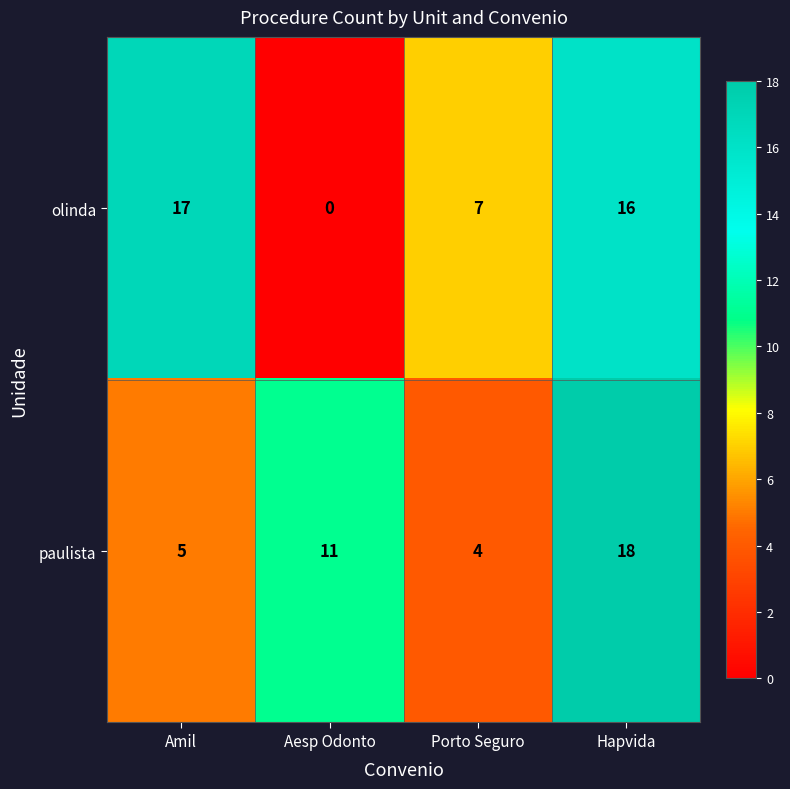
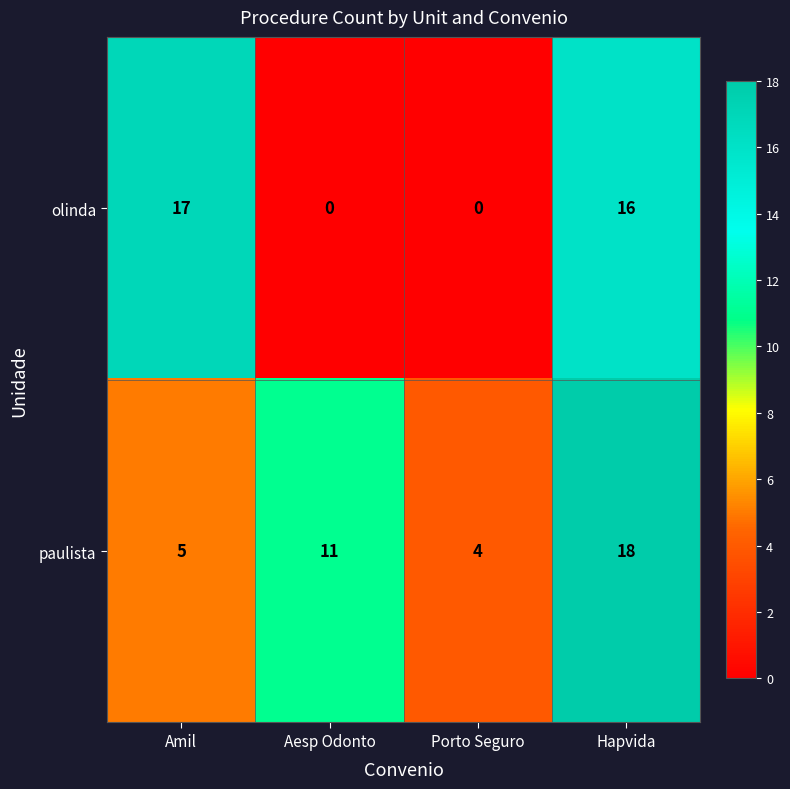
  {
    "olinda": {
      "Amil": 17,
      "Aesp Odonto": 0,
-     "Porto Seguro": 7,
+     "Porto Seguro": 0,
      "Hapvida": 16
    },
    "paulista": {
      "Amil": 5,
      "Aesp Odonto": 11,
      "Porto Seguro": 4,
      "Hapvida": 18
    }
  }
